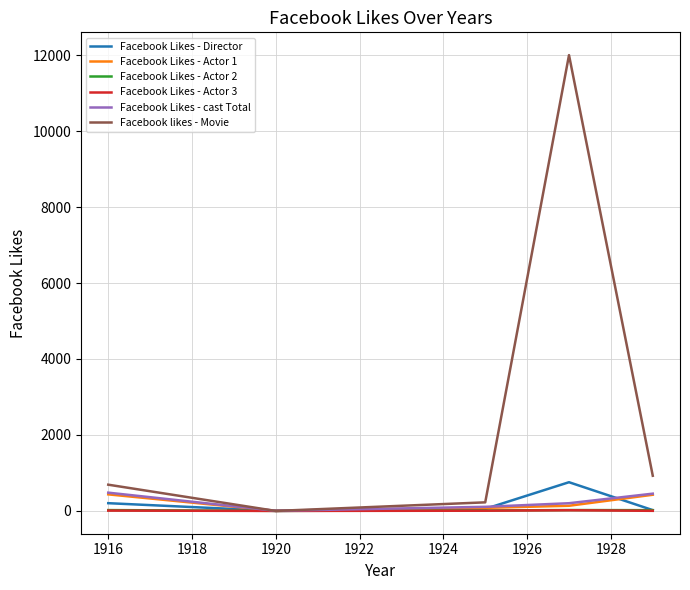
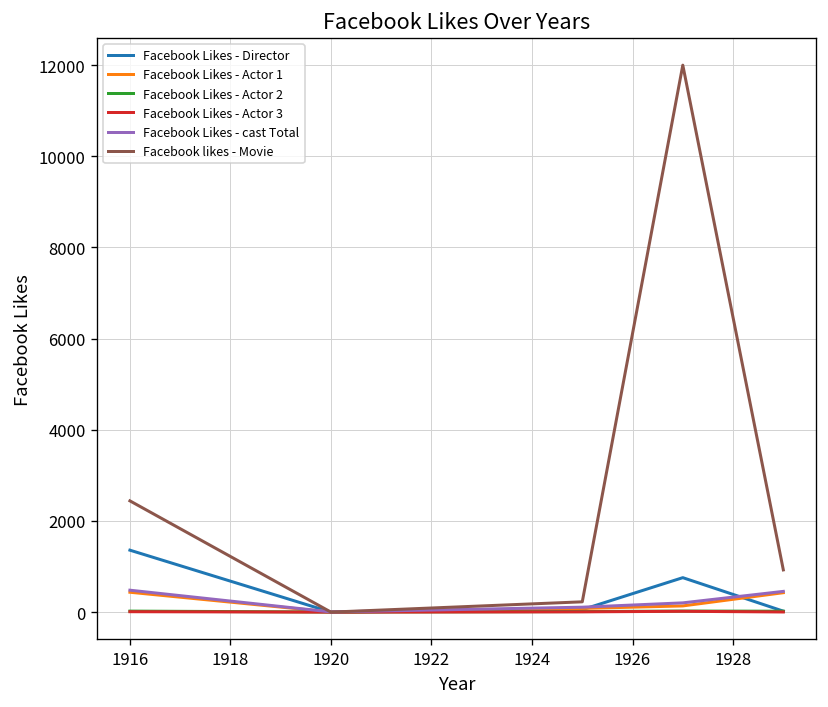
  {
    "Facebook Likes - Director": {
-     "1916": 200
+     "1916": 1400
    },
    "Facebook likes - Movie": {
-     "1916": 700
+     "1916": 2400
    }
  }
